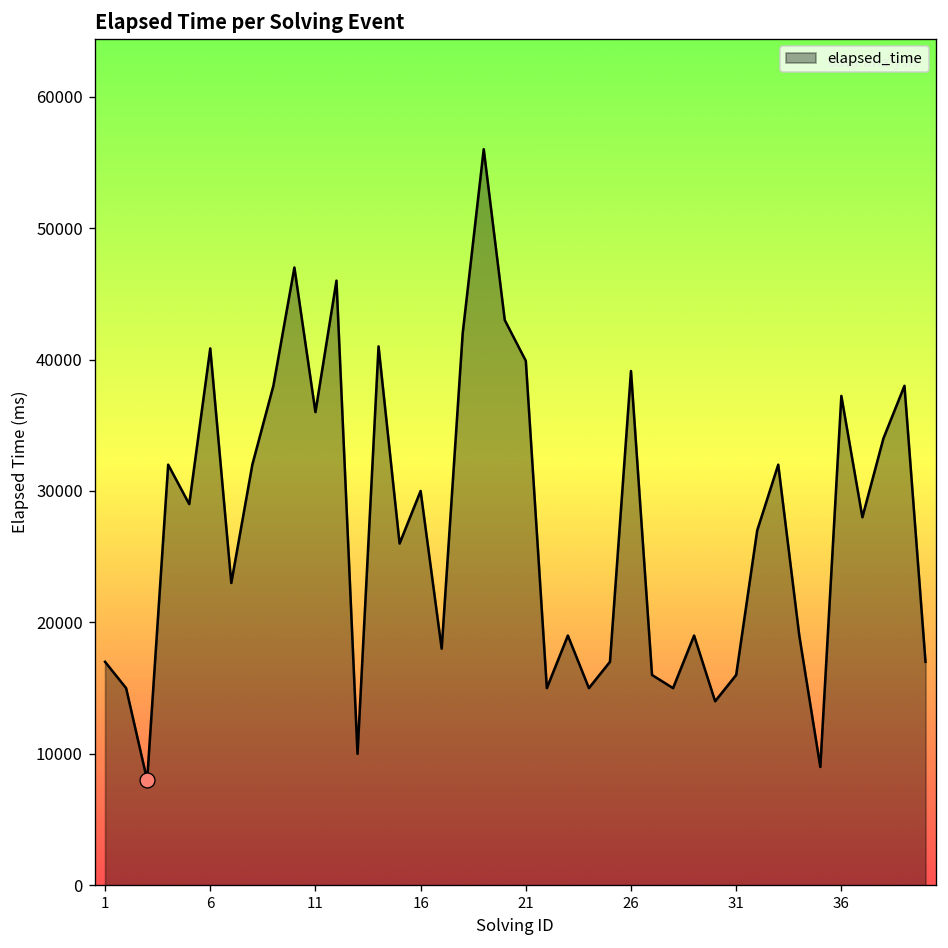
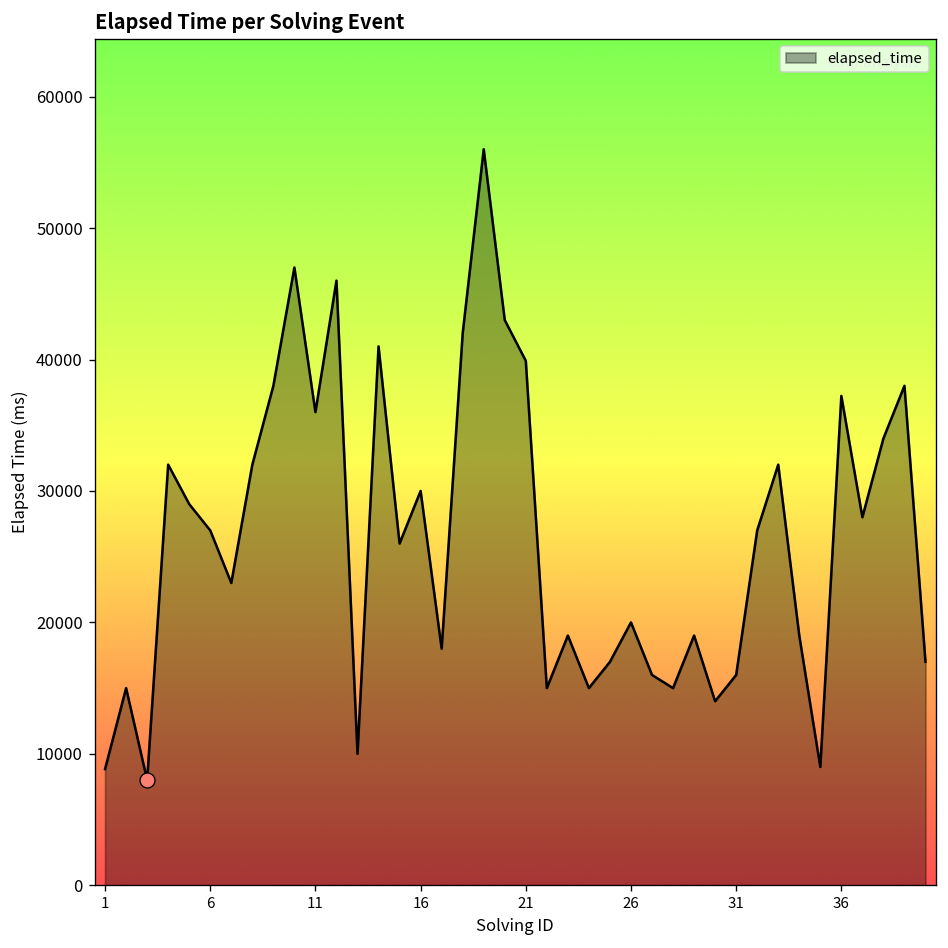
  {
    "elapsed_time": {
-     "1": 17000,
-     "6": 40800,
+     "1": 8800,
+     "6": 27000,
      "11": 36000,
      "16": 30000,
      "21": 39900,
-     "26": 39100,
+     "26": 20000,
      "31": 16000,
      "36": 37200
    }
  }
